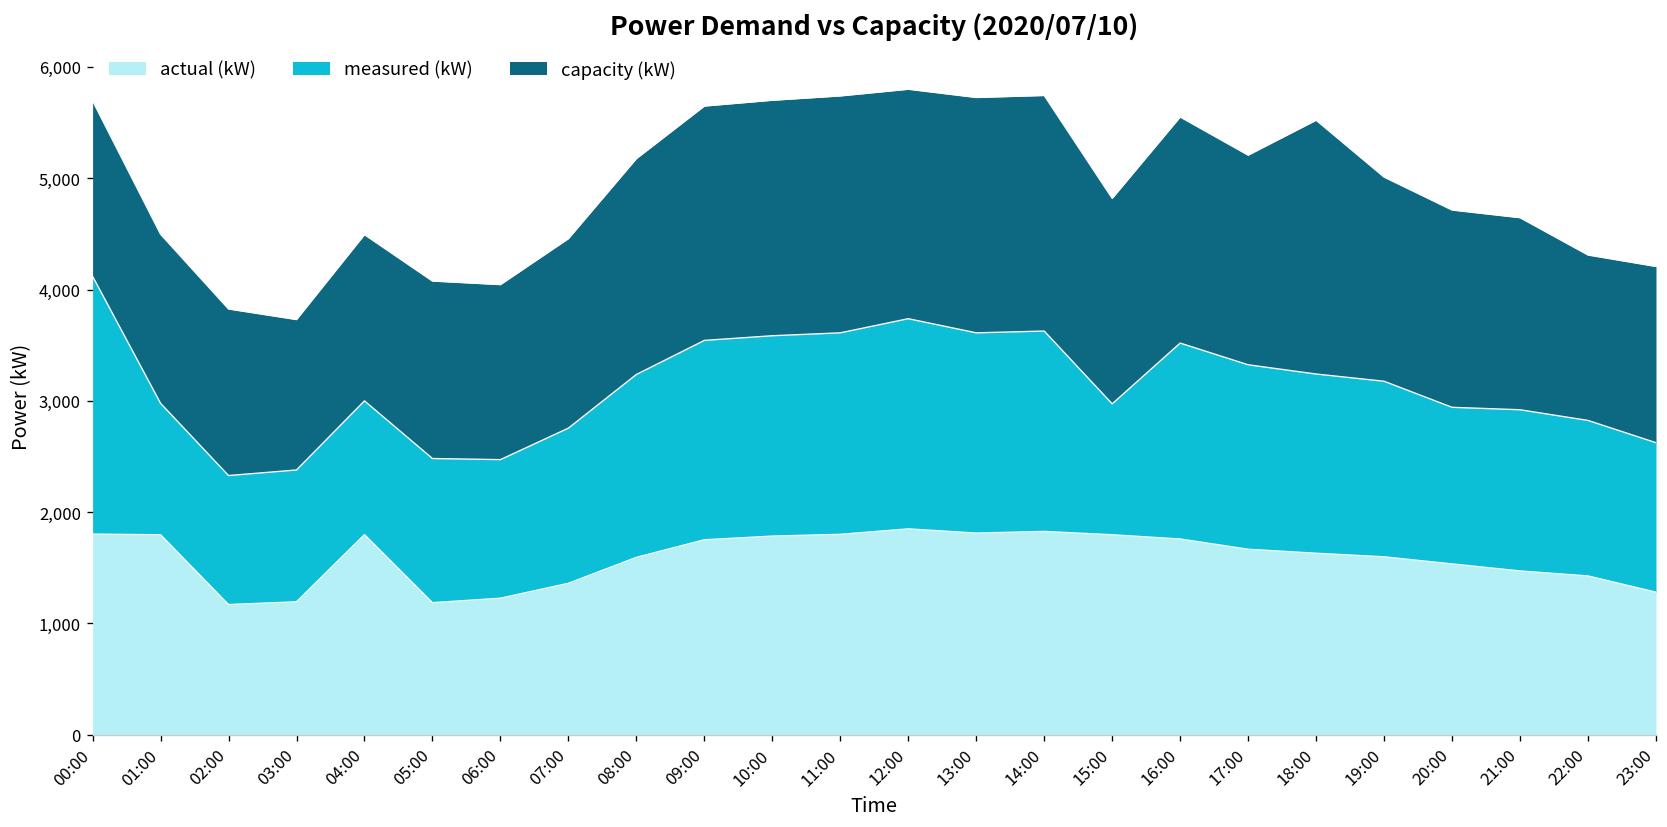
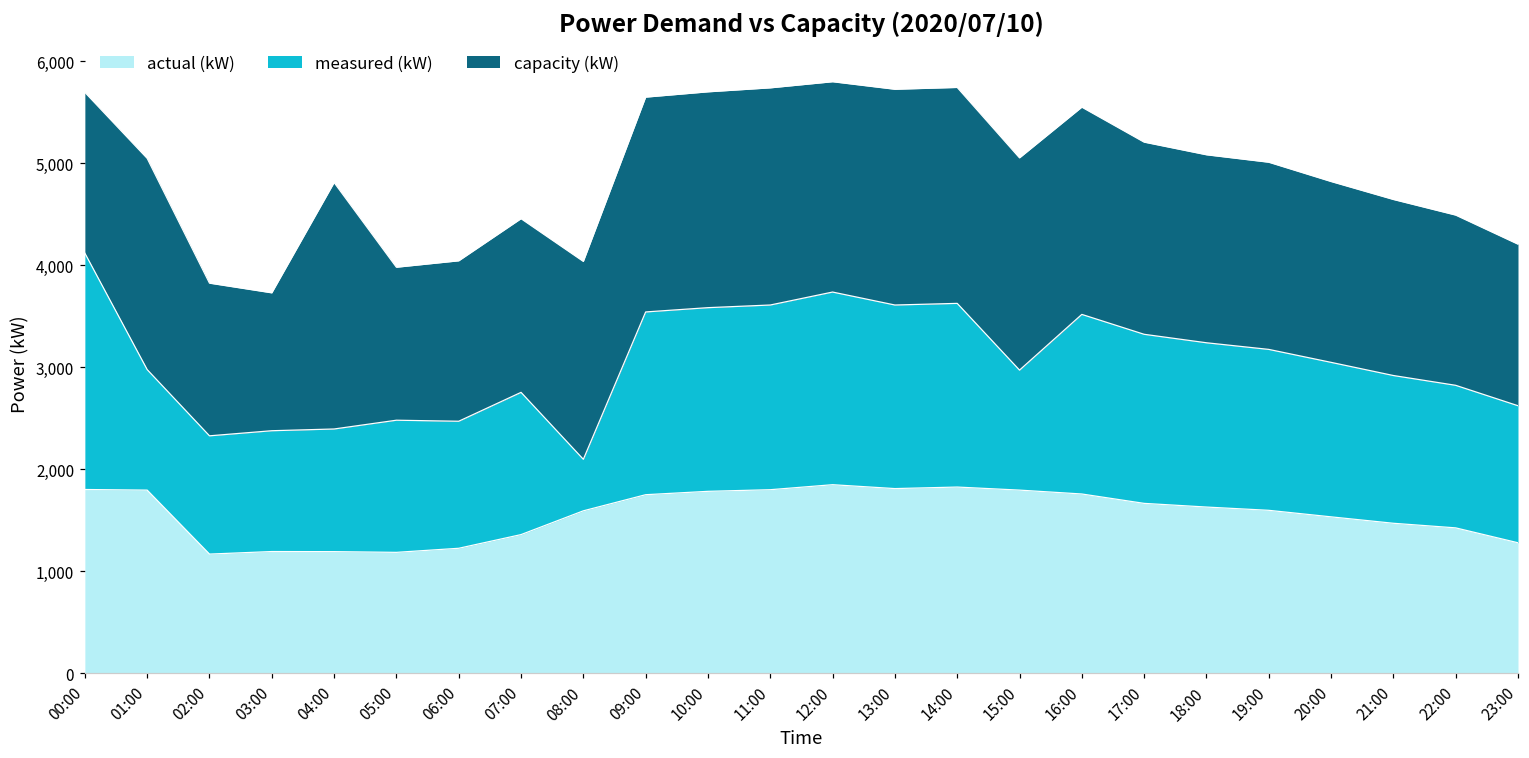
  {
    "actual (kW)": {
      "00:00": "1,800",
      "01:00": "1,800",
      "02:00": "1,200",
      "03:00": "1,200",
-     "04:00": "1,800",
+     "04:00": "1,200",
      "05:00": "1,200",
      "06:00": "1,200",
      "07:00": "1,400",
      "08:00": "1,600",
      "09:00": "1,800",
      "10:00": "1,800",
      "11:00": "1,800",
      "12:00": "1,900",
      "13:00": "1,800",
      "14:00": "1,800",
      "15:00": "1,800",
      "16:00": "1,800",
      "17:00": "1,700",
      "18:00": "1,600",
      "19:00": "1,600",
      "20:00": "1,500",
      "21:00": "1,500",
      "22:00": "1,400",
      "23:00": "1,300"
    },
    "measured (kW)": {
      "00:00": "2,300",
      "01:00": "1,200",
      "02:00": "1,200",
      "03:00": "1,200",
      "04:00": "1,200",
      "05:00": "1,300",
      "06:00": "1,200",
      "07:00": "1,400",
-     "08:00": "1,600",
+     "08:00": "500",
      "09:00": "1,800",
      "10:00": "1,800",
      "11:00": "1,800",
      "12:00": "1,900",
      "13:00": "1,800",
      "14:00": "1,800",
      "15:00": "1,200",
      "16:00": "1,800",
      "17:00": "1,700",
      "18:00": "1,600",
      "19:00": "1,600",
-     "20:00": "1,400",
+     "20:00": "1,500",
      "21:00": "1,400",
      "22:00": "1,400",
      "23:00": "1,300"
    },
    "capacity (kW)": {
      "00:00": "1,600",
-     "01:00": "1,500",
+     "01:00": "2,100",
      "02:00": "1,500",
      "03:00": "1,400",
-     "04:00": "1,500",
-     "05:00": "1,600",
+     "04:00": "2,400",
+     "05:00": "1,500",
      "06:00": "1,600",
      "07:00": "1,700",
      "08:00": "1,900",
      "09:00": "2,100",
      "10:00": "2,100",
      "11:00": "2,100",
      "12:00": "2,100",
      "13:00": "2,100",
      "14:00": "2,100",
-     "15:00": "1,800",
+     "15:00": "2,100",
      "16:00": "2,000",
      "17:00": "1,900",
-     "18:00": "2,300",
+     "18:00": "1,800",
      "19:00": "1,800",
      "20:00": "1,800",
      "21:00": "1,700",
-     "22:00": "1,500",
+     "22:00": "1,700",
      "23:00": "1,600"
    }
  }
